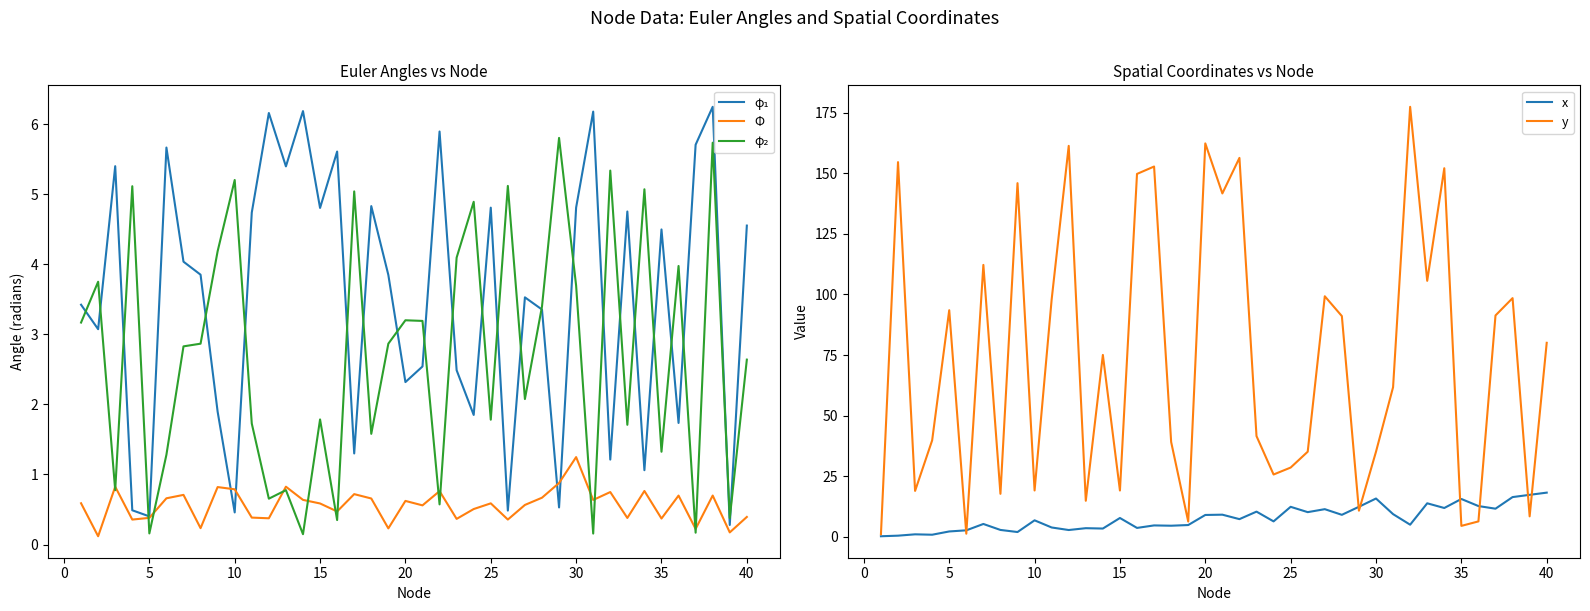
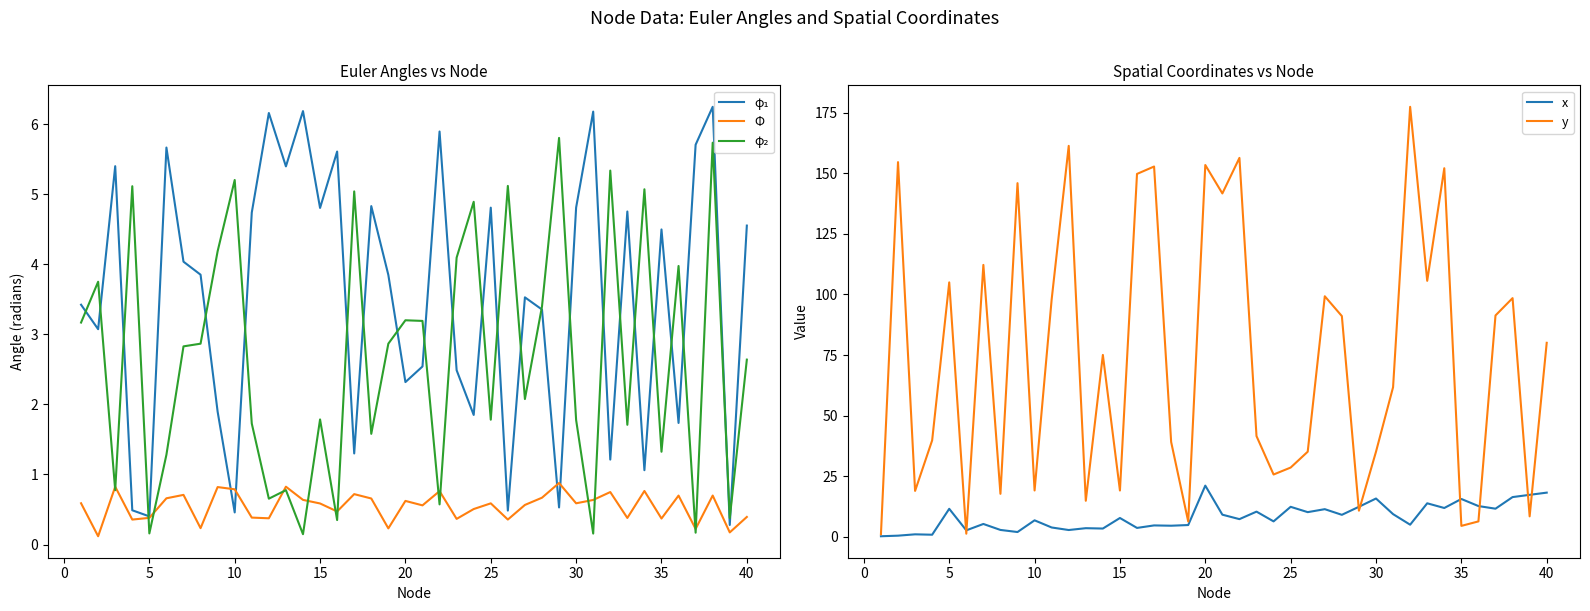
  {
    "Euler Angles vs Node": {
      "φ₁": {
        "10": 0.5,
        "15": 4.8,
        "20": 2.3,
        "25": 4.8,
        "30": 4.8,
        "35": 4.5,
        "40": 4.6
      },
      "Φ": {
        "10": 0.8,
        "15": 0.6,
        "20": 0.6,
        "25": 0.6,
-       "30": 1.2,
+       "30": 0.6,
        "35": 0.4,
        "40": 0.4
      },
      "φ₂": {
        "5": 0.2,
        "10": 5.2,
        "15": 1.8,
        "20": 3.2,
        "25": 1.8,
-       "30": 3.7,
+       "30": 1.8,
        "35": 1.3,
        "40": 2.6
      }
    },
    "Spatial Coordinates vs Node": {
      "x": {
-       "5": 2,
+       "5": 12,
        "10": 7,
        "15": 8,
-       "20": 9,
+       "20": 21,
        "25": 12,
        "30": 16,
        "35": 16,
        "40": 18
      },
      "y": {
-       "5": 94,
+       "5": 105,
        "10": 19,
        "15": 19,
-       "20": 162,
+       "20": 153,
        "25": 29,
        "30": 35,
        "35": 4,
        "40": 80
      }
    }
  }
